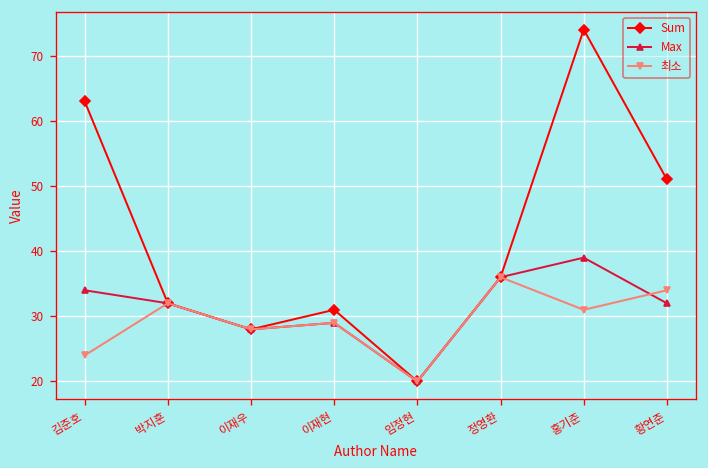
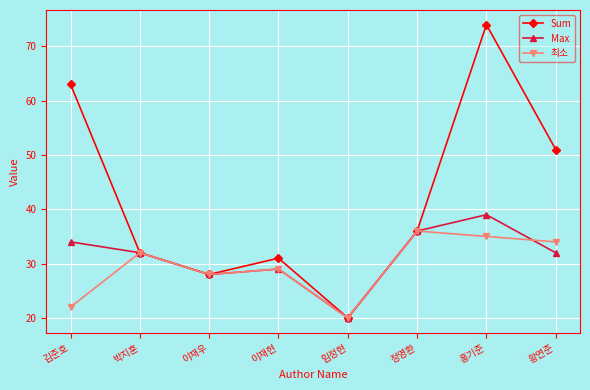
  {
    "Sum": {
      "김준호": 63,
      "이재현": 31,
      "홍기준": 74,
      "황연준": 51
    },
    "Max": {
      "김준호": 34,
      "홍기준": 39,
      "황연준": 32
    },
    "최소": {
-     "김준호": 24,
-     "홍기준": 31,
+     "김준호": 22,
+     "홍기준": 35,
      "황연준": 34
    }
  }
